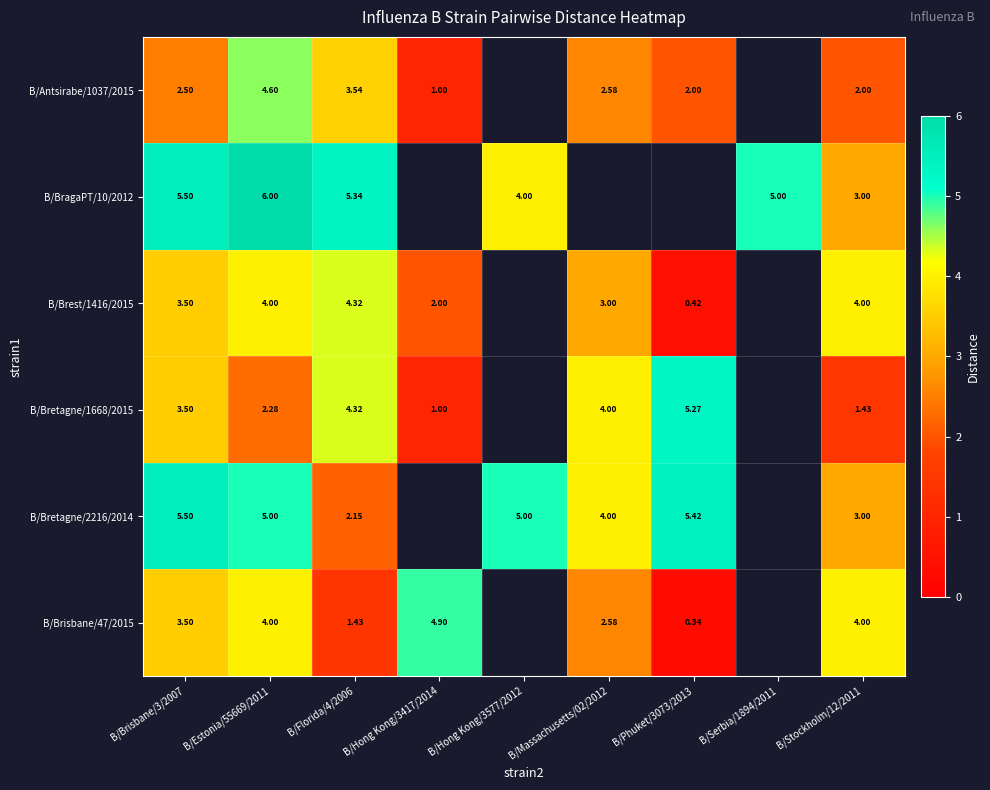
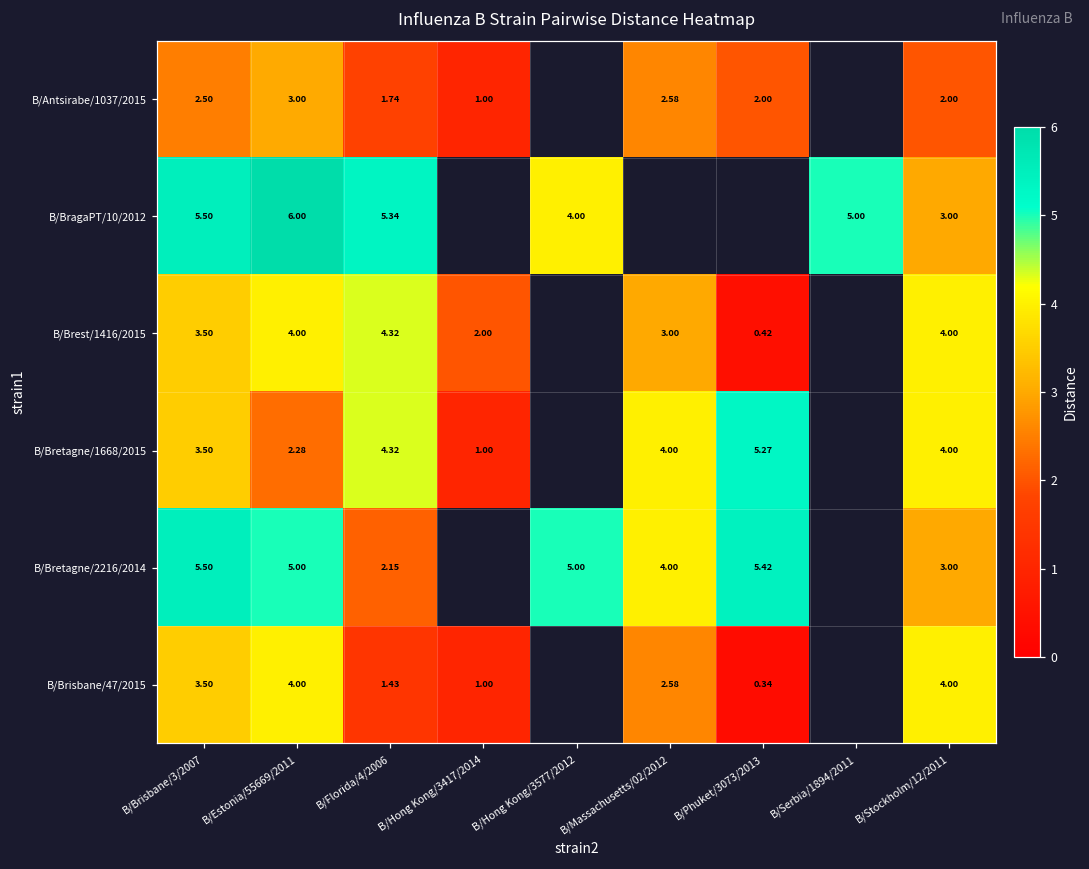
  {
    "B/Antsirabe/1037/2015": {
      "B/Brisbane/3/2007": 2.50,
-     "B/Estonia/55669/2011": 4.60,
-     "B/Florida/4/2006": 3.54,
+     "B/Estonia/55669/2011": 3.00,
+     "B/Florida/4/2006": 1.74,
      "B/Hong Kong/3417/2014": 1.00,
      "B/Massachusetts/02/2012": 2.58,
      "B/Phuket/3073/2013": 2.00,
      "B/Stockholm/12/2011": 2.00
    },
    "B/BragaPT/10/2012": {
      "B/Brisbane/3/2007": 5.50,
      "B/Estonia/55669/2011": 6.00,
      "B/Florida/4/2006": 5.34,
      "B/Hong Kong/3577/2012": 4.00,
      "B/Serbia/1894/2011": 5.00,
      "B/Stockholm/12/2011": 3.00
    },
    "B/Brest/1416/2015": {
      "B/Brisbane/3/2007": 3.50,
      "B/Estonia/55669/2011": 4.00,
      "B/Florida/4/2006": 4.32,
      "B/Hong Kong/3417/2014": 2.00,
      "B/Massachusetts/02/2012": 3.00,
      "B/Phuket/3073/2013": 0.42,
      "B/Stockholm/12/2011": 4.00
    },
    "B/Bretagne/1668/2015": {
      "B/Brisbane/3/2007": 3.50,
      "B/Estonia/55669/2011": 2.28,
      "B/Florida/4/2006": 4.32,
      "B/Hong Kong/3417/2014": 1.00,
      "B/Massachusetts/02/2012": 4.00,
      "B/Phuket/3073/2013": 5.27,
-     "B/Stockholm/12/2011": 1.43
+     "B/Stockholm/12/2011": 4.00
    },
    "B/Bretagne/2216/2014": {
      "B/Brisbane/3/2007": 5.50,
      "B/Estonia/55669/2011": 5.00,
      "B/Florida/4/2006": 2.15,
      "B/Hong Kong/3577/2012": 5.00,
      "B/Massachusetts/02/2012": 4.00,
      "B/Phuket/3073/2013": 5.42,
      "B/Stockholm/12/2011": 3.00
    },
    "B/Brisbane/47/2015": {
      "B/Brisbane/3/2007": 3.50,
      "B/Estonia/55669/2011": 4.00,
      "B/Florida/4/2006": 1.43,
-     "B/Hong Kong/3417/2014": 4.90,
+     "B/Hong Kong/3417/2014": 1.00,
      "B/Massachusetts/02/2012": 2.58,
      "B/Phuket/3073/2013": 0.34,
      "B/Stockholm/12/2011": 4.00
    }
  }
